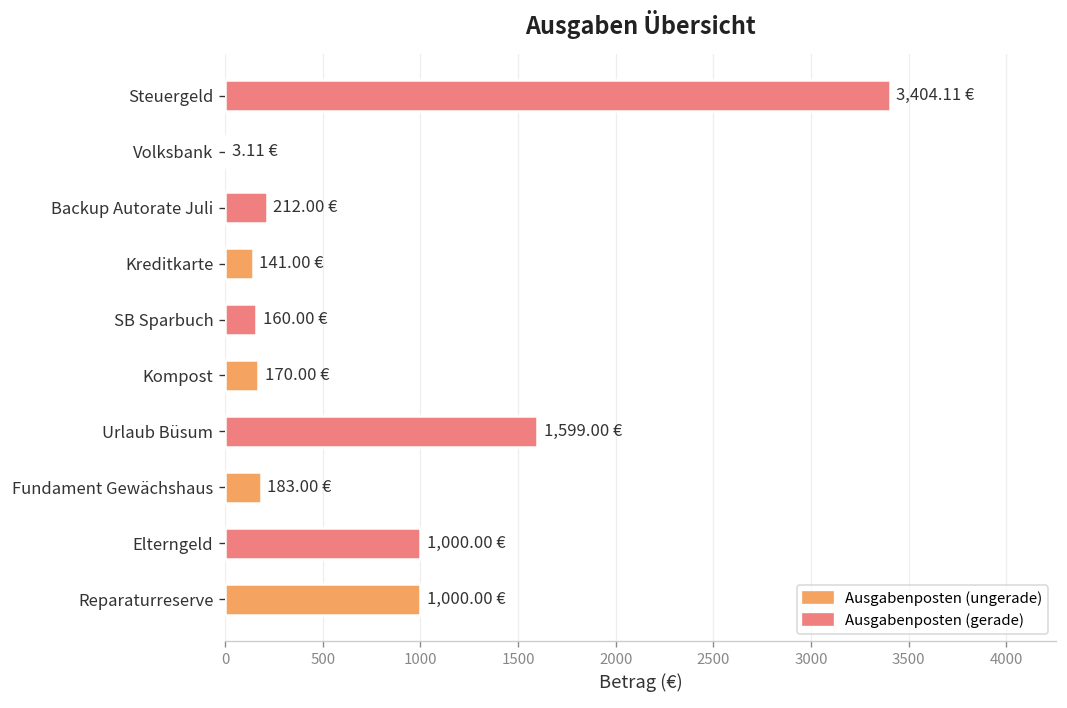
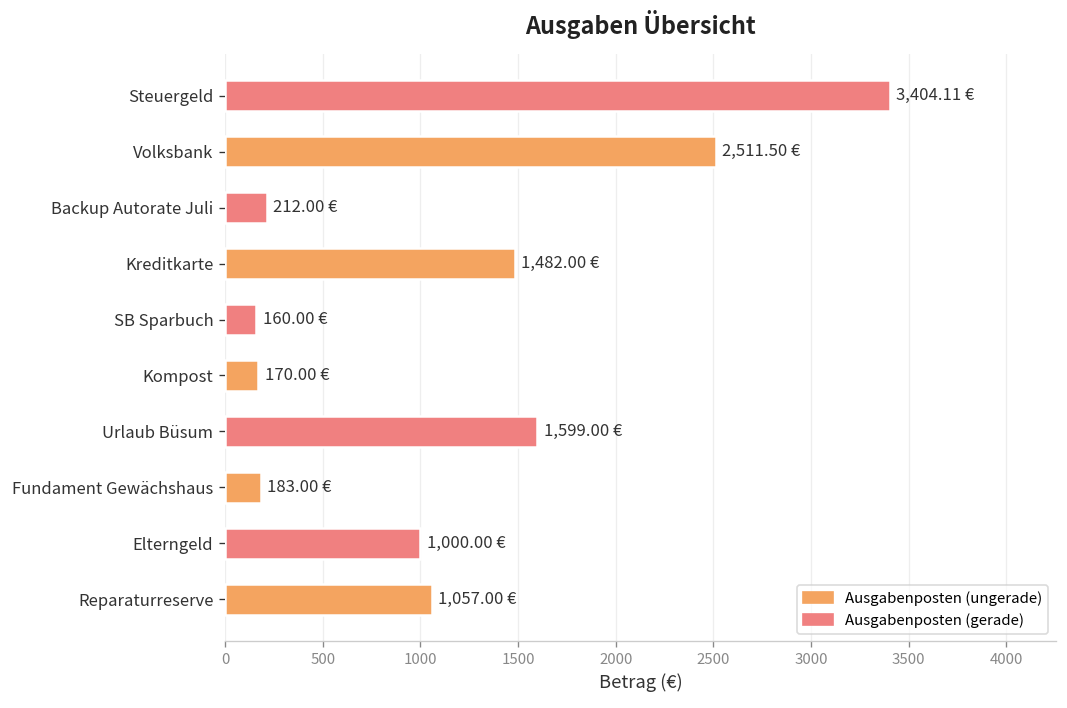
  {
    "Steuergeld": "3,404.11",
-   "Volksbank": "3.11",
+   "Volksbank": "2,511.50",
    "Backup Autorate Juli": "212.00",
-   "Kreditkarte": "141.00",
+   "Kreditkarte": "1,482.00",
    "SB Sparbuch": "160.00",
    "Kompost": "170.00",
    "Urlaub Büsum": "1,599.00",
    "Fundament Gewächshaus": "183.00",
    "Elterngeld": "1,000.00",
-   "Reparaturreserve": "1,000.00"
+   "Reparaturreserve": "1,057.00"
  }
